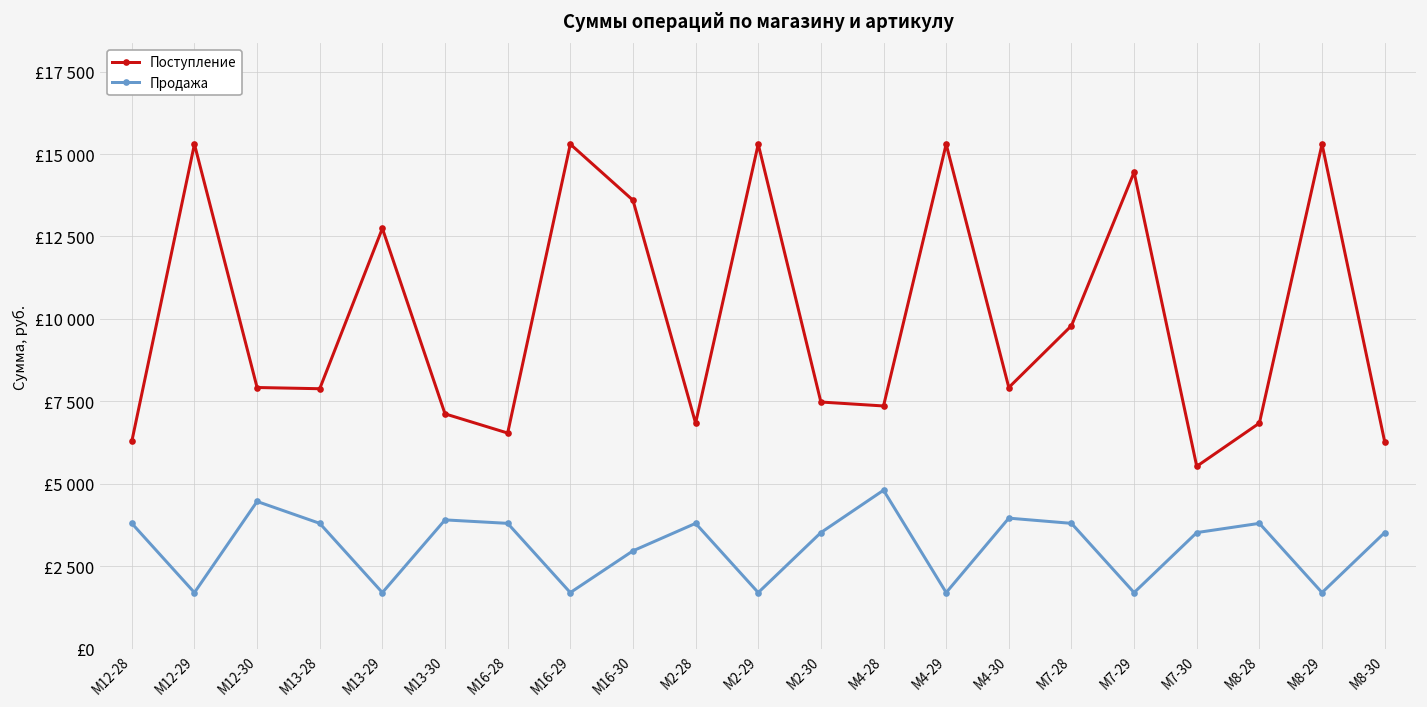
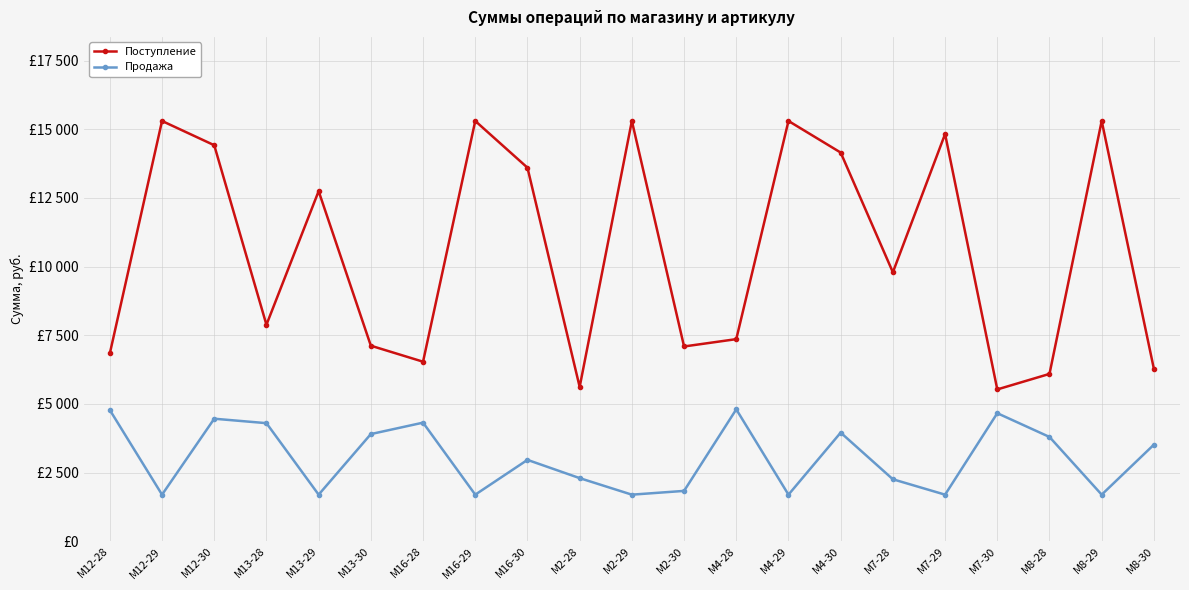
  {
    "Поступление": {
-     "M12-28": "£6300",
+     "M12-28": "£6800",
      "M12-29": "£15300",
-     "M12-30": "£7900",
+     "M12-30": "£14400",
      "M13-28": "£7900",
      "M13-29": "£12700",
      "M13-30": "£7100",
      "M16-28": "£6500",
      "M16-29": "£15300",
      "M16-30": "£13600",
-     "M2-28": "£6800",
+     "M2-28": "£5600",
      "M2-29": "£15300",
-     "M2-30": "£7500",
+     "M2-30": "£7100",
      "M4-28": "£7400",
      "M4-29": "£15300",
-     "M4-30": "£7900",
+     "M4-30": "£14200",
      "M7-28": "£9800",
-     "M7-29": "£14500",
+     "M7-29": "£14800",
      "M7-30": "£5500",
-     "M8-28": "£6800",
+     "M8-28": "£6100",
      "M8-29": "£15300",
      "M8-30": "£6300"
    },
    "Продажа": {
-     "M12-28": "£3800",
+     "M12-28": "£4800",
      "M12-29": "£1700",
      "M12-30": "£4500",
-     "M13-28": "£3800",
+     "M13-28": "£4300",
      "M13-29": "£1700",
      "M13-30": "£3900",
-     "M16-28": "£3800",
+     "M16-28": "£4300",
      "M16-29": "£1700",
      "M16-30": "£3000",
-     "M2-28": "£3800",
+     "M2-28": "£2300",
      "M2-29": "£1700",
-     "M2-30": "£3500",
+     "M2-30": "£1800",
      "M4-28": "£4800",
      "M4-29": "£1700",
      "M4-30": "£4000",
-     "M7-28": "£3800",
+     "M7-28": "£2300",
      "M7-29": "£1700",
-     "M7-30": "£3500",
+     "M7-30": "£4700",
      "M8-28": "£3800",
      "M8-29": "£1700",
      "M8-30": "£3500"
    }
  }
